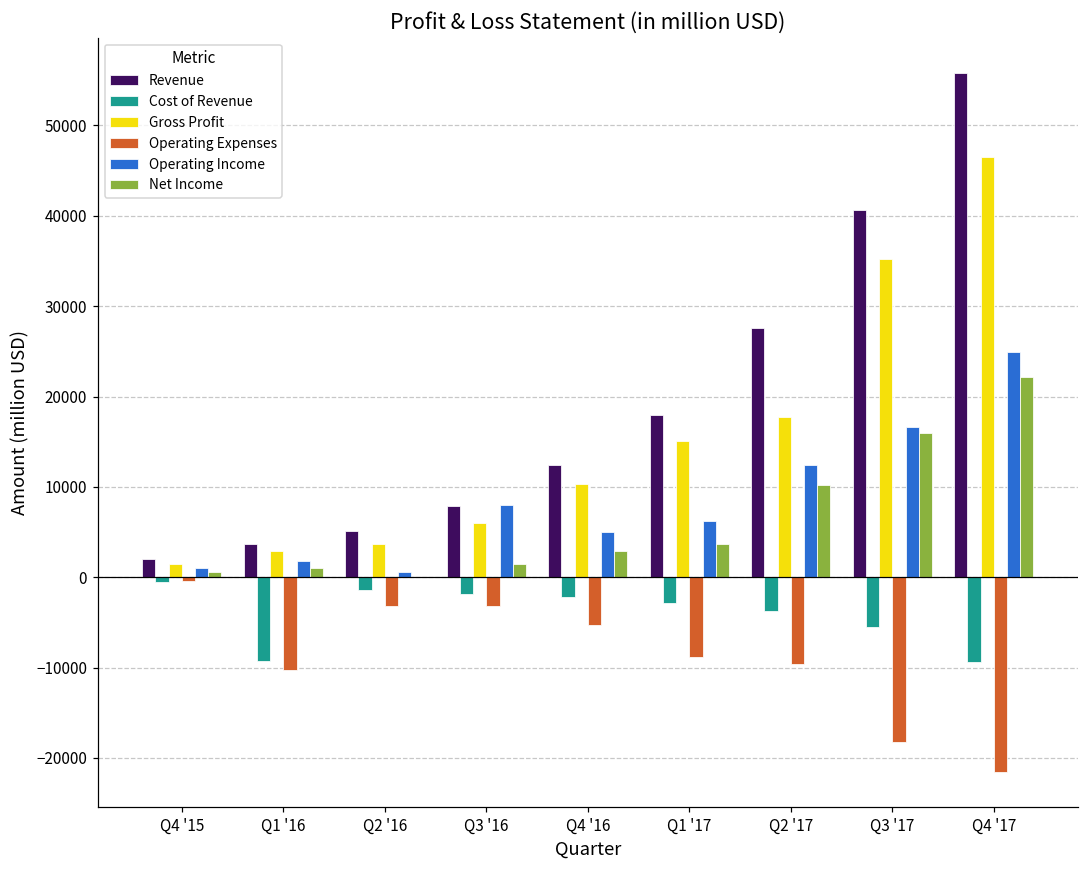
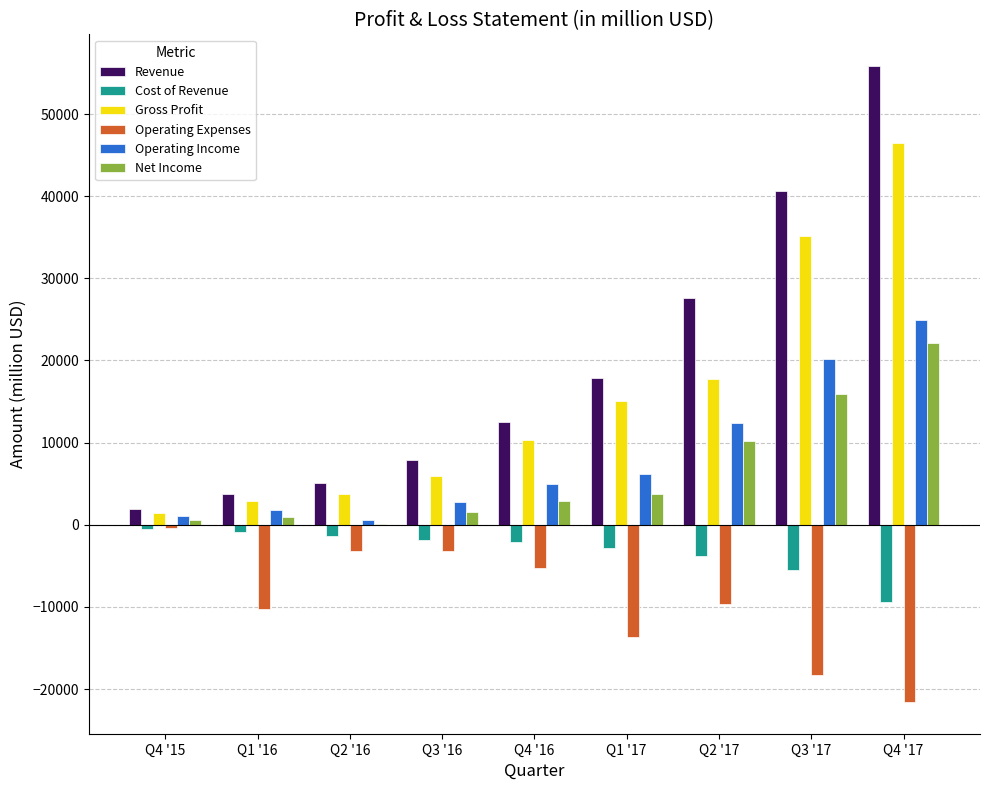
  {
    "Revenue": {
      "Q4 '15": 2000,
      "Q1 '16": 4000,
      "Q2 '16": 5000,
      "Q3 '16": 8000,
      "Q4 '16": 12000,
      "Q1 '17": 18000,
      "Q2 '17": 28000,
      "Q3 '17": 41000,
      "Q4 '17": 56000
    },
    "Cost of Revenue": {
      "Q4 '15": 0,
-     "Q1 '16": -9000,
+     "Q1 '16": -1000,
      "Q2 '16": -1000,
      "Q3 '16": -2000,
      "Q4 '16": -2000,
      "Q1 '17": -3000,
      "Q2 '17": -4000,
      "Q3 '17": -5000,
      "Q4 '17": -9000
    },
    "Gross Profit": {
      "Q4 '15": 1000,
      "Q1 '16": 3000,
      "Q2 '16": 4000,
      "Q3 '16": 6000,
      "Q4 '16": 10000,
      "Q1 '17": 15000,
      "Q2 '17": 18000,
      "Q3 '17": 35000,
      "Q4 '17": 46000
    },
    "Operating Expenses": {
      "Q4 '15": 0,
      "Q1 '16": -10000,
      "Q2 '16": -3000,
      "Q3 '16": -3000,
      "Q4 '16": -5000,
-     "Q1 '17": -9000,
+     "Q1 '17": -14000,
      "Q2 '17": -10000,
      "Q3 '17": -18000,
      "Q4 '17": -22000
    },
    "Operating Income": {
      "Q4 '15": 1000,
      "Q1 '16": 2000,
      "Q2 '16": 1000,
-     "Q3 '16": 8000,
+     "Q3 '16": 3000,
      "Q4 '16": 5000,
      "Q1 '17": 6000,
      "Q2 '17": 12000,
-     "Q3 '17": 17000,
+     "Q3 '17": 20000,
      "Q4 '17": 25000
    },
    "Net Income": {
      "Q4 '15": 1000,
      "Q1 '16": 1000,
      "Q3 '16": 2000,
      "Q4 '16": 3000,
      "Q1 '17": 4000,
      "Q2 '17": 10000,
      "Q3 '17": 16000,
      "Q4 '17": 22000
    }
  }
